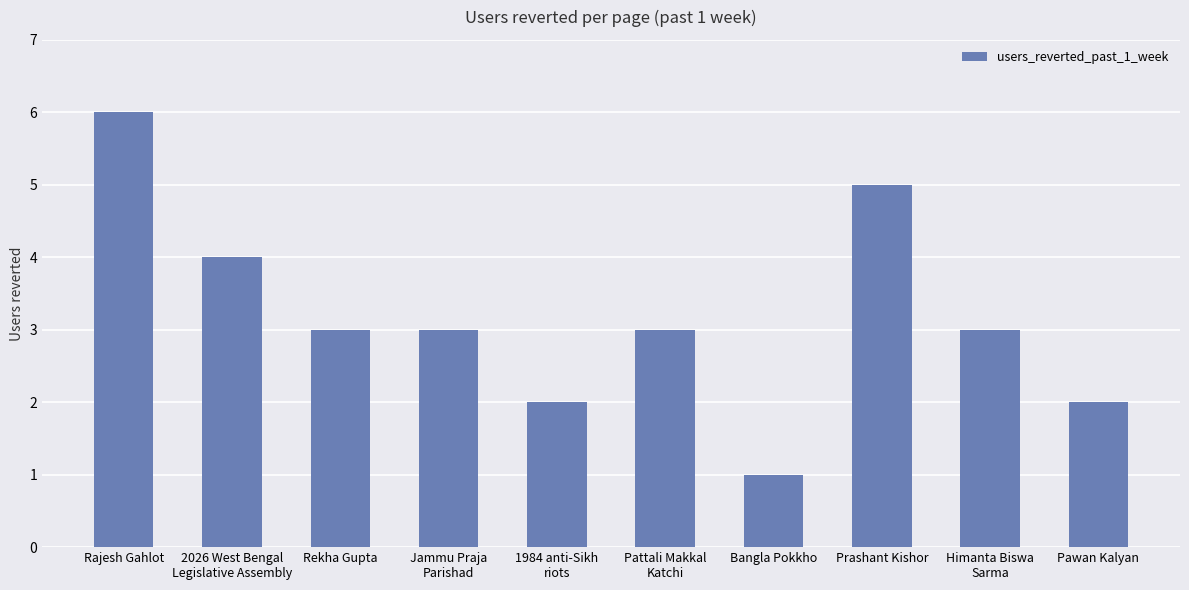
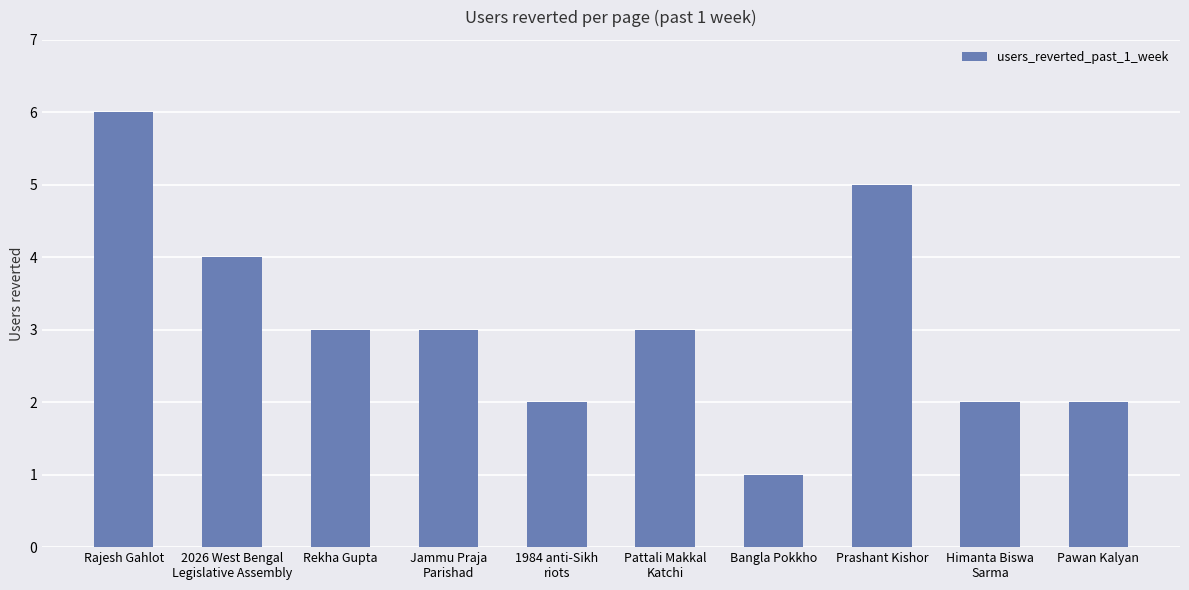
  {
    "Rajesh Gahlot": 6,
    "2026 West Bengal Legislative Assembly": 4,
    "Rekha Gupta": 3,
    "Jammu Praja Parishad": 3,
    "1984 anti-Sikh riots": 2,
    "Pattali Makkal Katchi": 3,
    "Bangla Pokkho": 1,
    "Prashant Kishor": 5,
-   "Himanta Biswa Sarma": 3,
+   "Himanta Biswa Sarma": 2,
    "Pawan Kalyan": 2
  }
